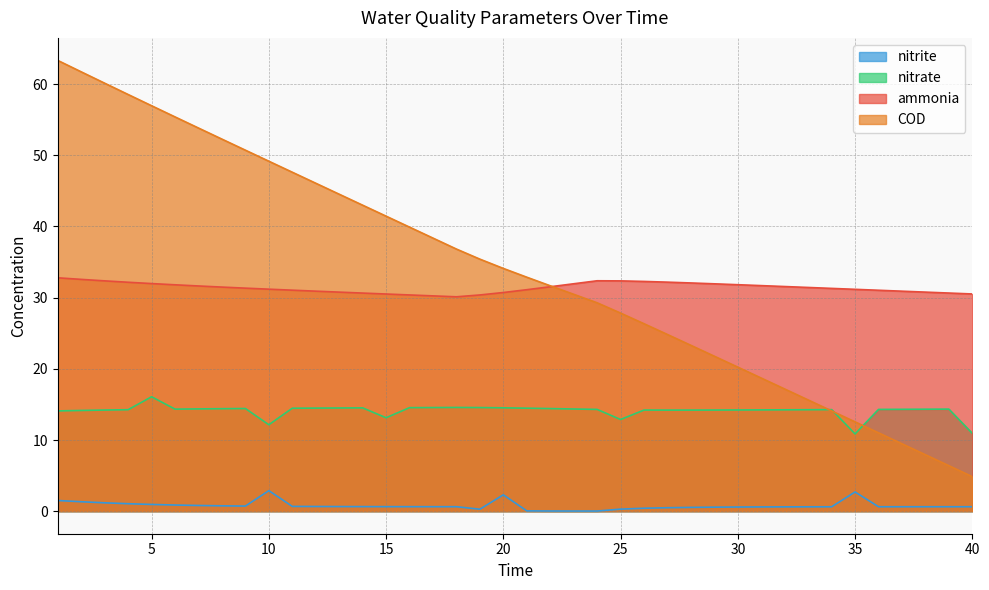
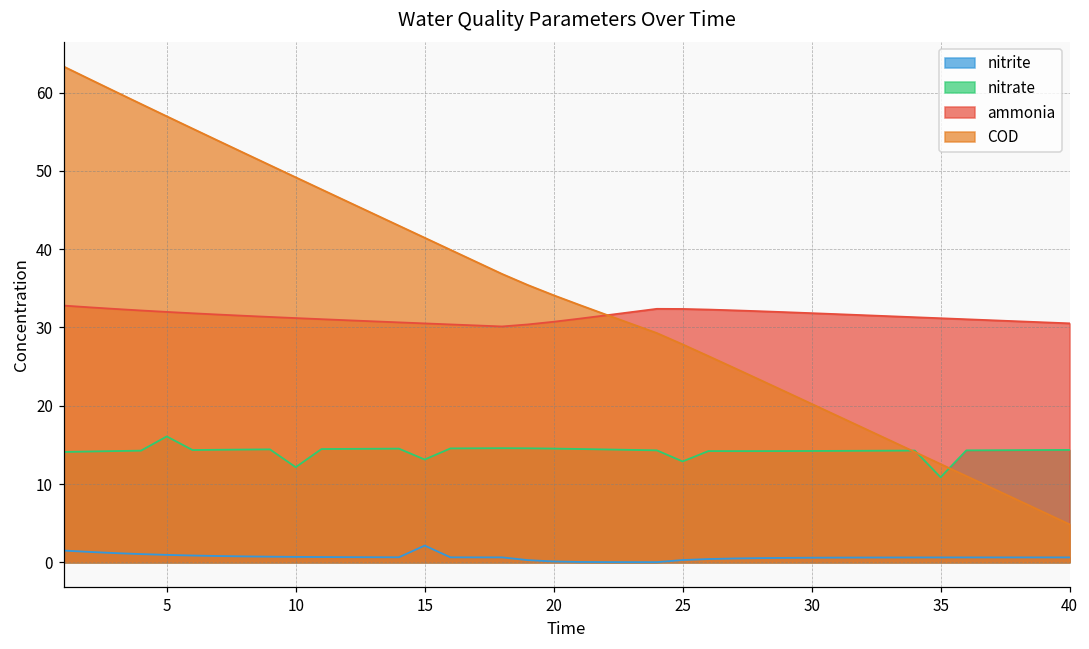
  {
    "nitrite": {
      "5": 1,
-     "10": 3,
-     "15": 1,
-     "20": 2,
+     "10": 1,
+     "15": 2,
+     "20": 0,
      "25": 0,
      "30": 1,
-     "35": 3,
+     "35": 1,
      "40": 1
    },
    "nitrate": {
      "5": 16,
      "10": 12,
      "15": 13,
      "20": 15,
      "25": 13,
      "30": 14,
      "35": 11,
-     "40": 11
+     "40": 14
    }
  }
